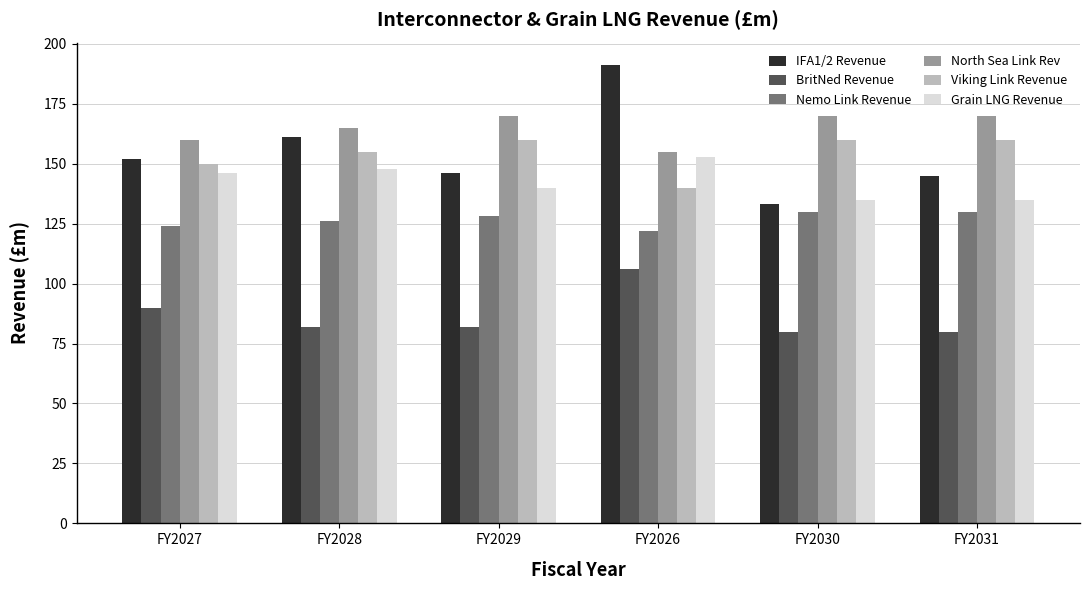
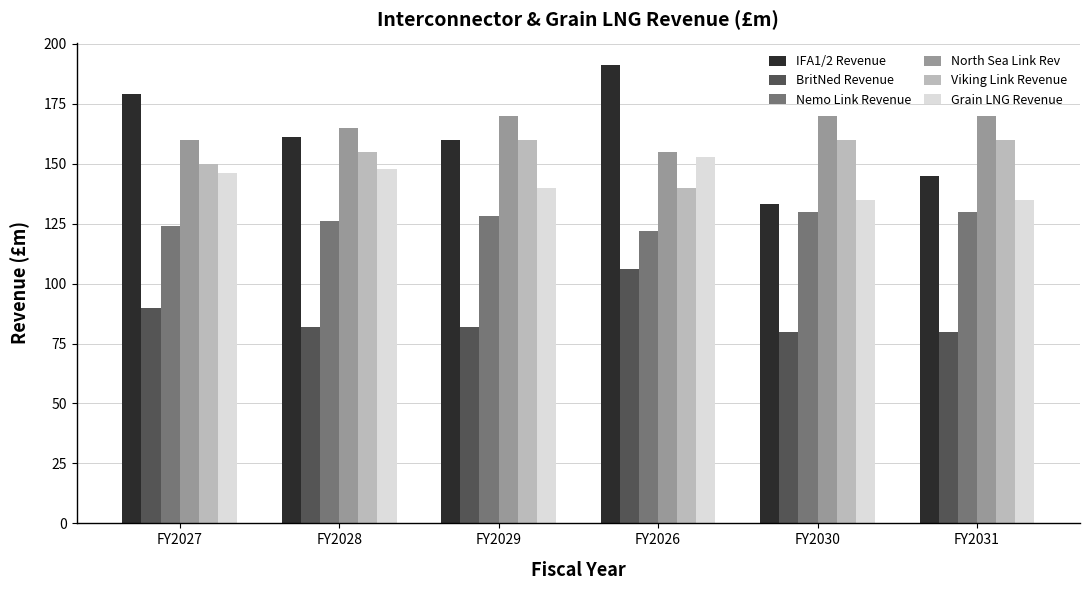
  {
    "IFA1/2 Revenue": {
-     "FY2027": 152,
+     "FY2027": 179,
      "FY2028": 161,
-     "FY2029": 146,
+     "FY2029": 160,
      "FY2026": 191,
      "FY2030": 133,
      "FY2031": 145
    }
  }
